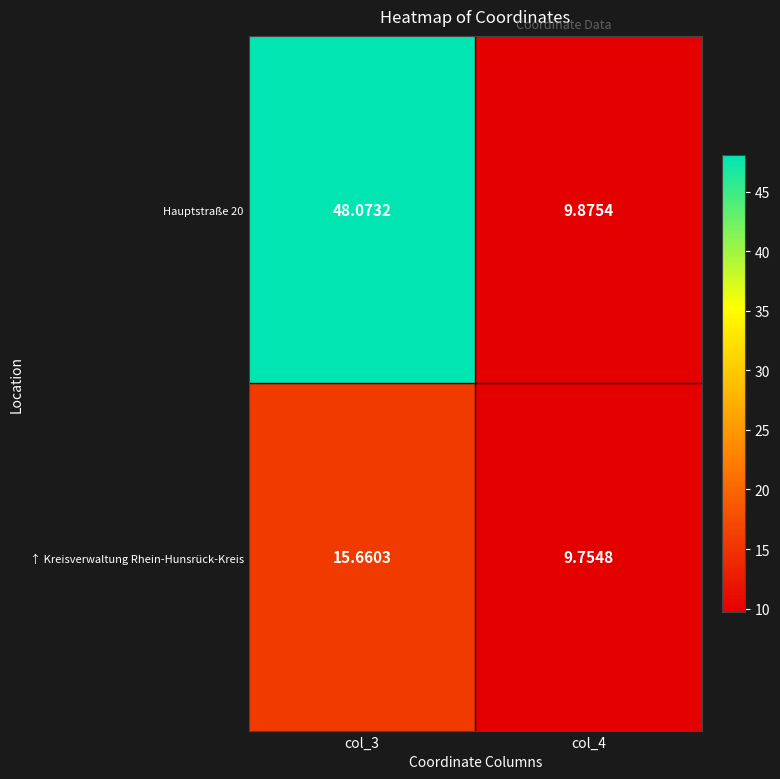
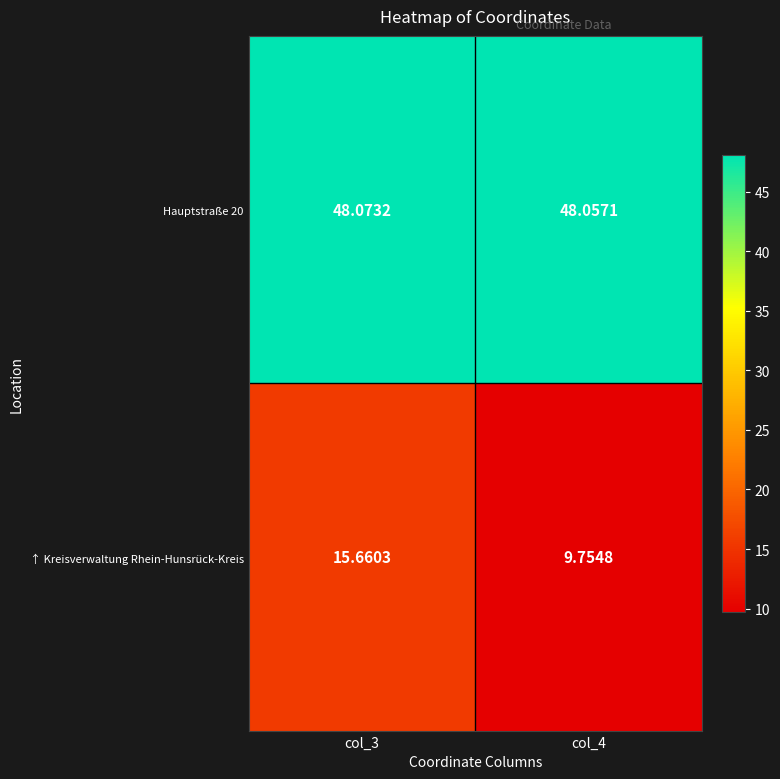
  {
    "Hauptstraße 20": {
      "col_3": 48.0732,
-     "col_4": 9.8754
+     "col_4": 48.0571
    },
    "↑ Kreisverwaltung Rhein-Hunsrück-Kreis": {
      "col_3": 15.6603,
      "col_4": 9.7548
    }
  }
